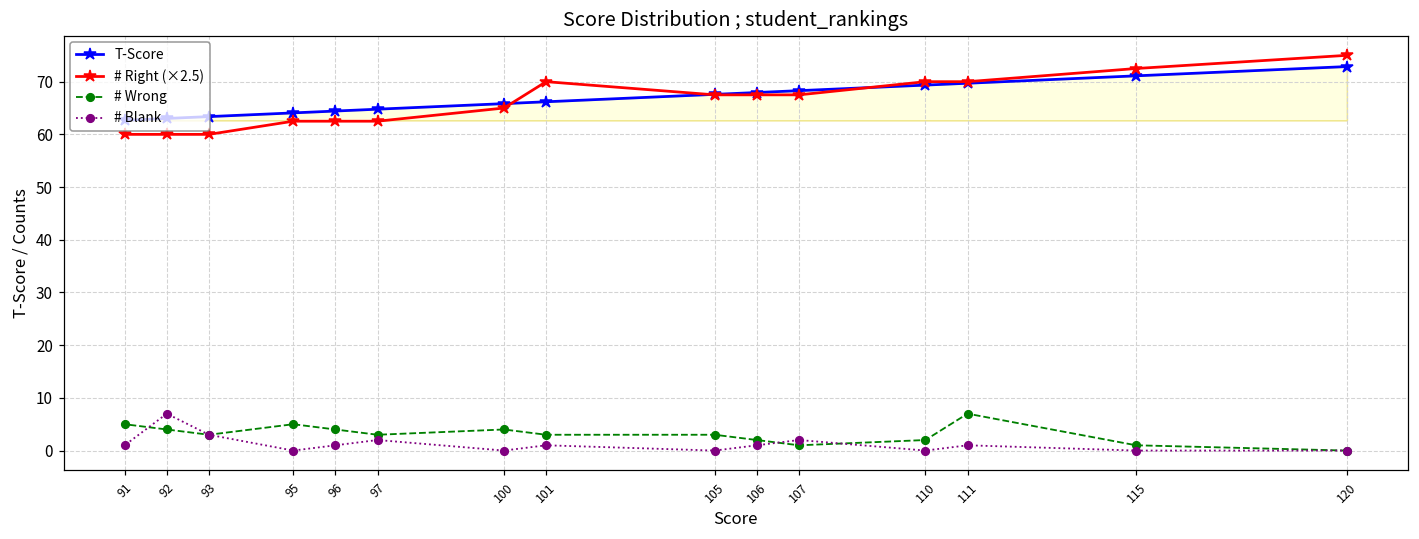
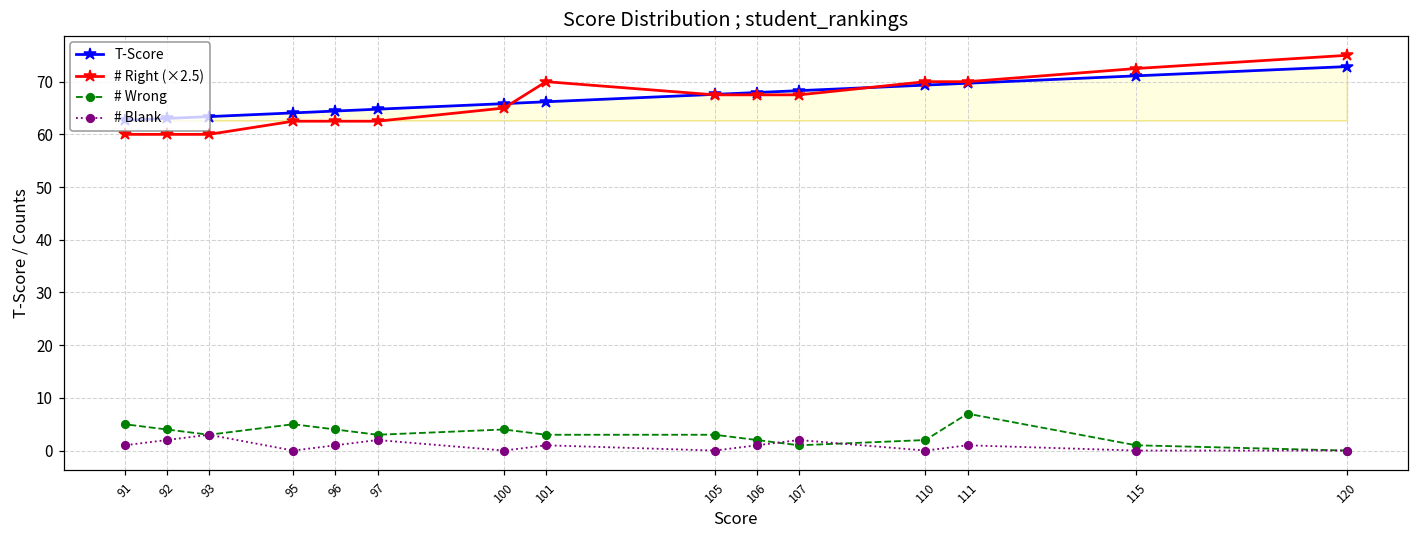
  {
    "T-Score": {
      "95": 64,
      "96": 64,
      "97": 65,
      "100": 66,
      "101": 66,
      "107": 68,
      "110": 69,
      "115": 71,
      "120": 73
    },
    "# Right (×2.5)": {
      "91": 60,
      "92": 60,
      "93": 60,
      "95": 63,
      "96": 63,
      "97": 63,
      "100": 65,
      "101": 70,
      "107": 68,
      "110": 70,
      "115": 73,
      "120": 75
    },
    "# Wrong": {
      "91": 5,
      "92": 4,
      "95": 5,
      "96": 4,
      "97": 3,
      "100": 4,
      "101": 3,
      "105": 3,
      "106": 2,
      "107": 1,
      "110": 2,
      "111": 7,
      "115": 1
    },
    "# Blank": {
      "91": 1,
-     "92": 7,
+     "92": 2,
      "95": 0,
      "96": 1,
      "97": 2,
      "100": 0,
      "101": 1,
      "105": 0,
      "106": 1,
      "107": 2,
      "110": 0,
      "111": 1,
      "115": 0
    }
  }
